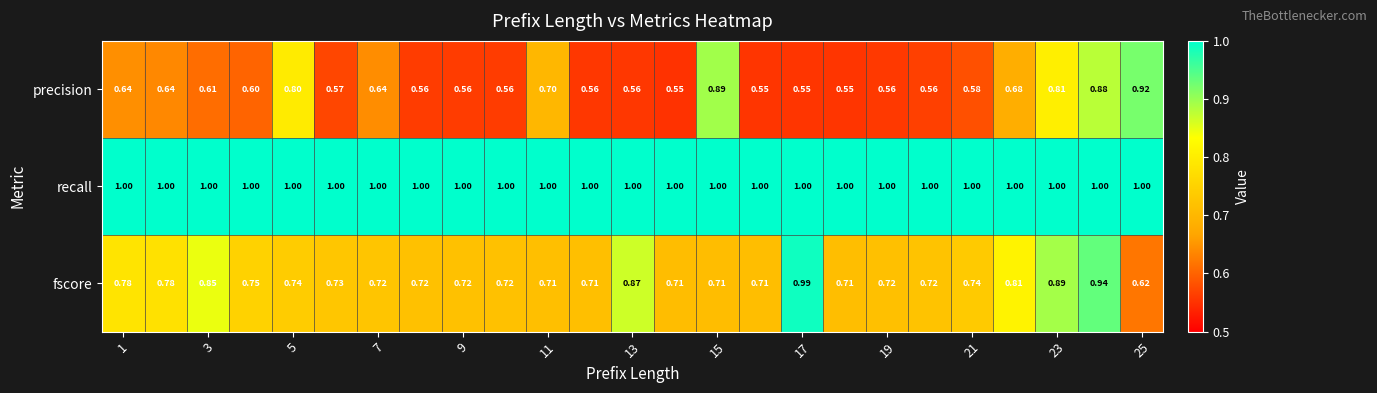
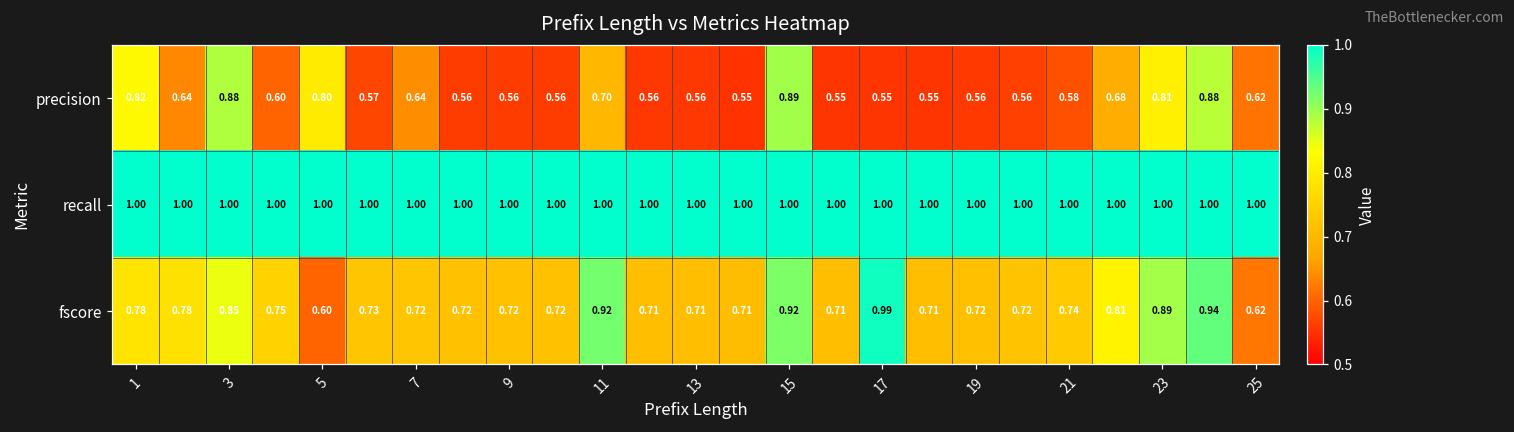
  {
    "precision": {
-     "1": 0.64,
-     "3": 0.61,
+     "1": 0.82,
+     "3": 0.88,
      "5": 0.80,
      "7": 0.64,
      "9": 0.56,
      "11": 0.70,
      "13": 0.56,
      "15": 0.89,
      "17": 0.55,
      "19": 0.56,
      "21": 0.58,
      "23": 0.81,
-     "25": 0.92
+     "25": 0.62
    },
    "recall": {
      "1": 1.00,
      "3": 1.00,
      "5": 1.00,
      "7": 1.00,
      "9": 1.00,
      "11": 1.00,
      "13": 1.00,
      "15": 1.00,
      "17": 1.00,
      "19": 1.00,
      "21": 1.00,
      "23": 1.00,
      "25": 1.00
    },
    "fscore": {
      "1": 0.78,
      "3": 0.85,
-     "5": 0.74,
+     "5": 0.60,
      "7": 0.72,
      "9": 0.72,
-     "11": 0.71,
-     "13": 0.87,
-     "15": 0.71,
+     "11": 0.92,
+     "13": 0.71,
+     "15": 0.92,
      "17": 0.99,
      "19": 0.72,
      "21": 0.74,
      "23": 0.89,
      "25": 0.62
    }
  }
